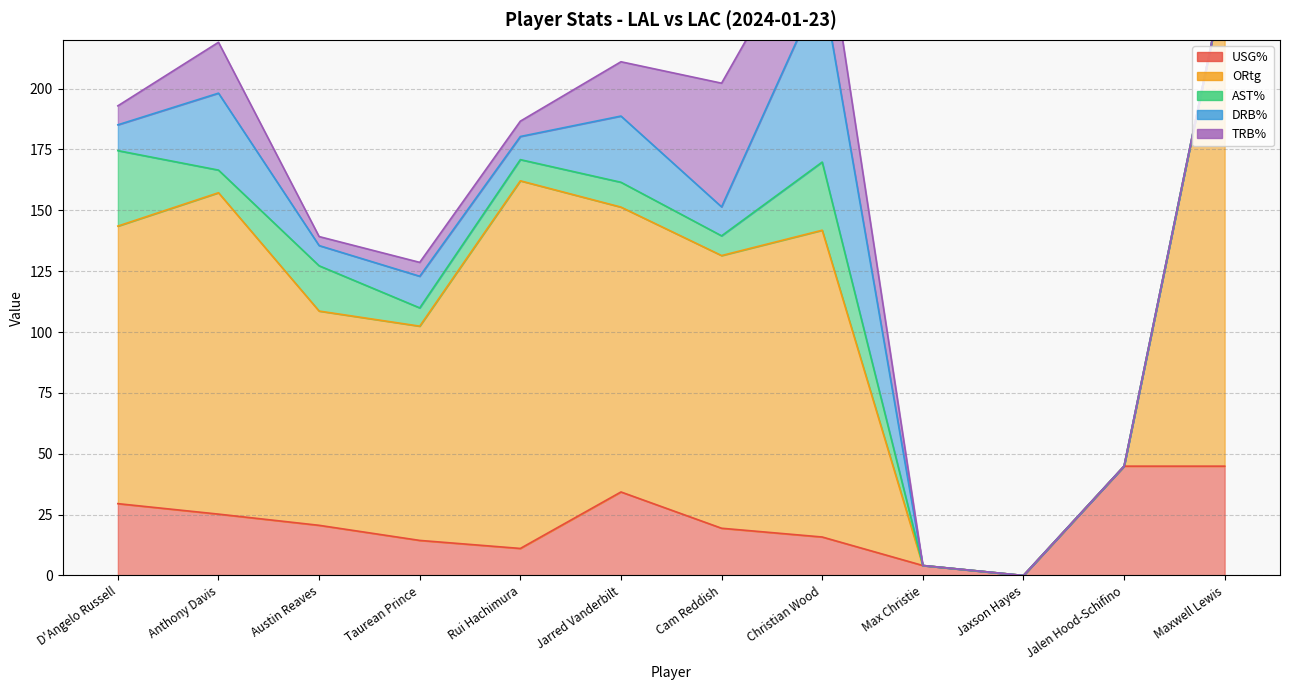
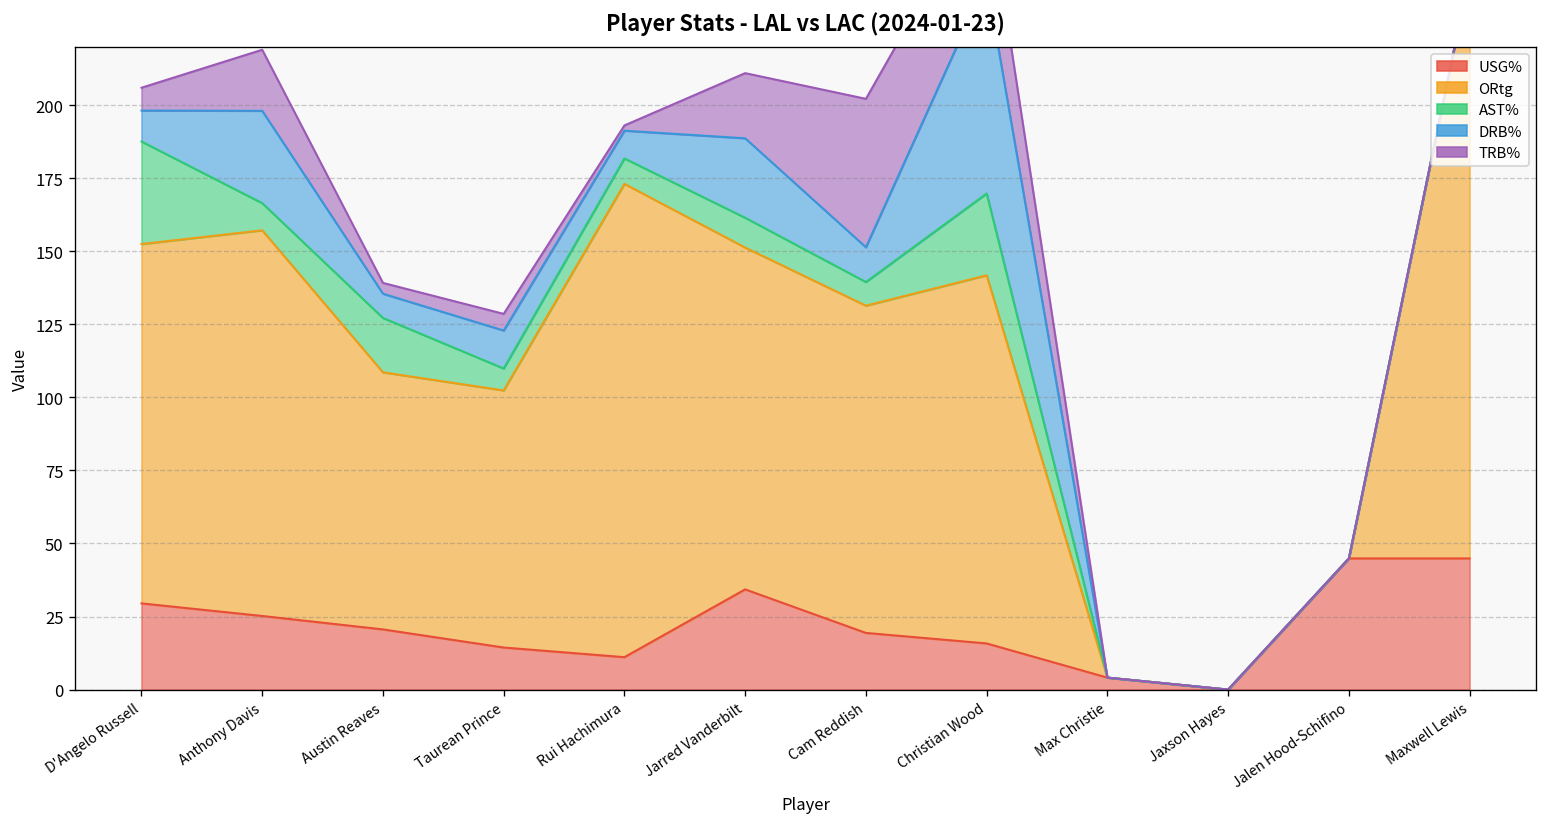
  {
    "USG%": {
      "D'Angelo Russell": 30,
      "Anthony Davis": 25,
      "Austin Reaves": 21,
      "Taurean Prince": 14,
      "Rui Hachimura": 11,
      "Jarred Vanderbilt": 34,
      "Cam Reddish": 19,
      "Christian Wood": 16,
      "Maxwell Lewis": 45
    },
    "ORtg": {
-     "D'Angelo Russell": 114,
+     "D'Angelo Russell": 123,
      "Anthony Davis": 132,
      "Austin Reaves": 88,
      "Taurean Prince": 88,
-     "Rui Hachimura": 151,
+     "Rui Hachimura": 162,
      "Jarred Vanderbilt": 117,
      "Cam Reddish": 112,
      "Christian Wood": 126
    },
    "AST%": {
-     "D'Angelo Russell": 31,
+     "D'Angelo Russell": 35,
      "Anthony Davis": 9,
      "Austin Reaves": 19,
      "Taurean Prince": 8,
      "Rui Hachimura": 9,
      "Jarred Vanderbilt": 10,
      "Cam Reddish": 8,
      "Christian Wood": 28
    },
    "DRB%": {
      "D'Angelo Russell": 11,
      "Anthony Davis": 32,
      "Austin Reaves": 8,
      "Taurean Prince": 13,
      "Rui Hachimura": 10,
      "Jarred Vanderbilt": 27,
      "Cam Reddish": 12
    },
    "TRB%": {
      "D'Angelo Russell": 8,
      "Anthony Davis": 21,
      "Austin Reaves": 4,
      "Taurean Prince": 6,
-     "Rui Hachimura": 6,
+     "Rui Hachimura": 2,
      "Jarred Vanderbilt": 22,
      "Cam Reddish": 51
    }
  }
